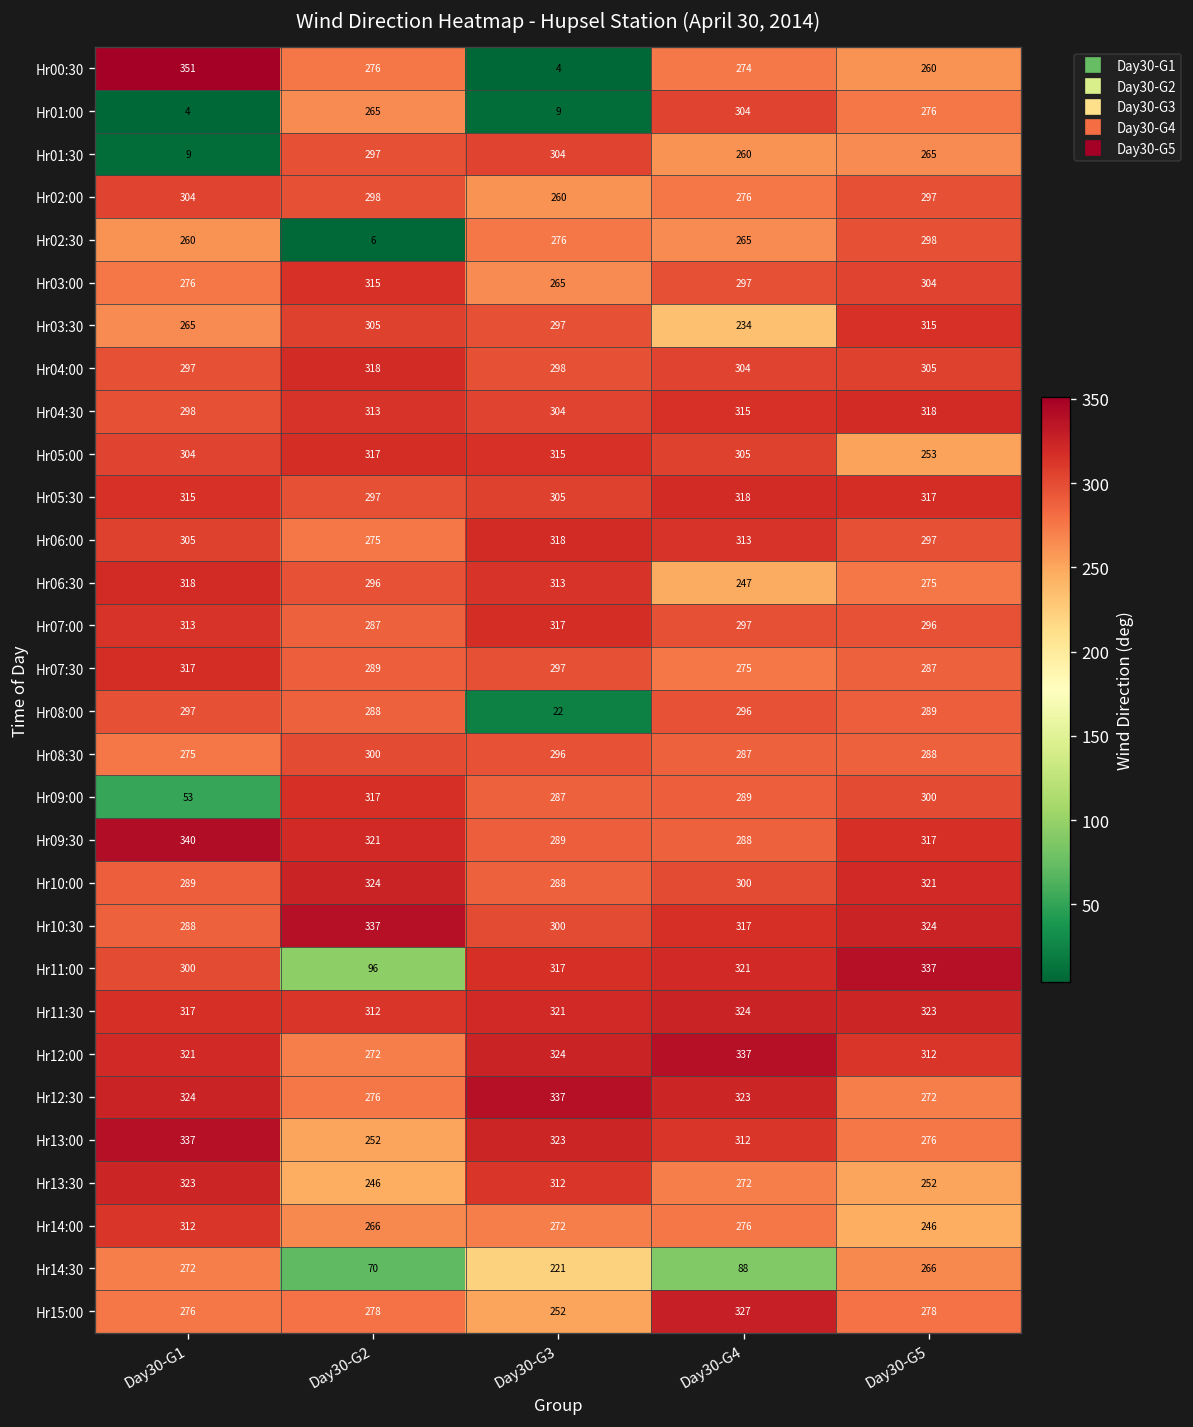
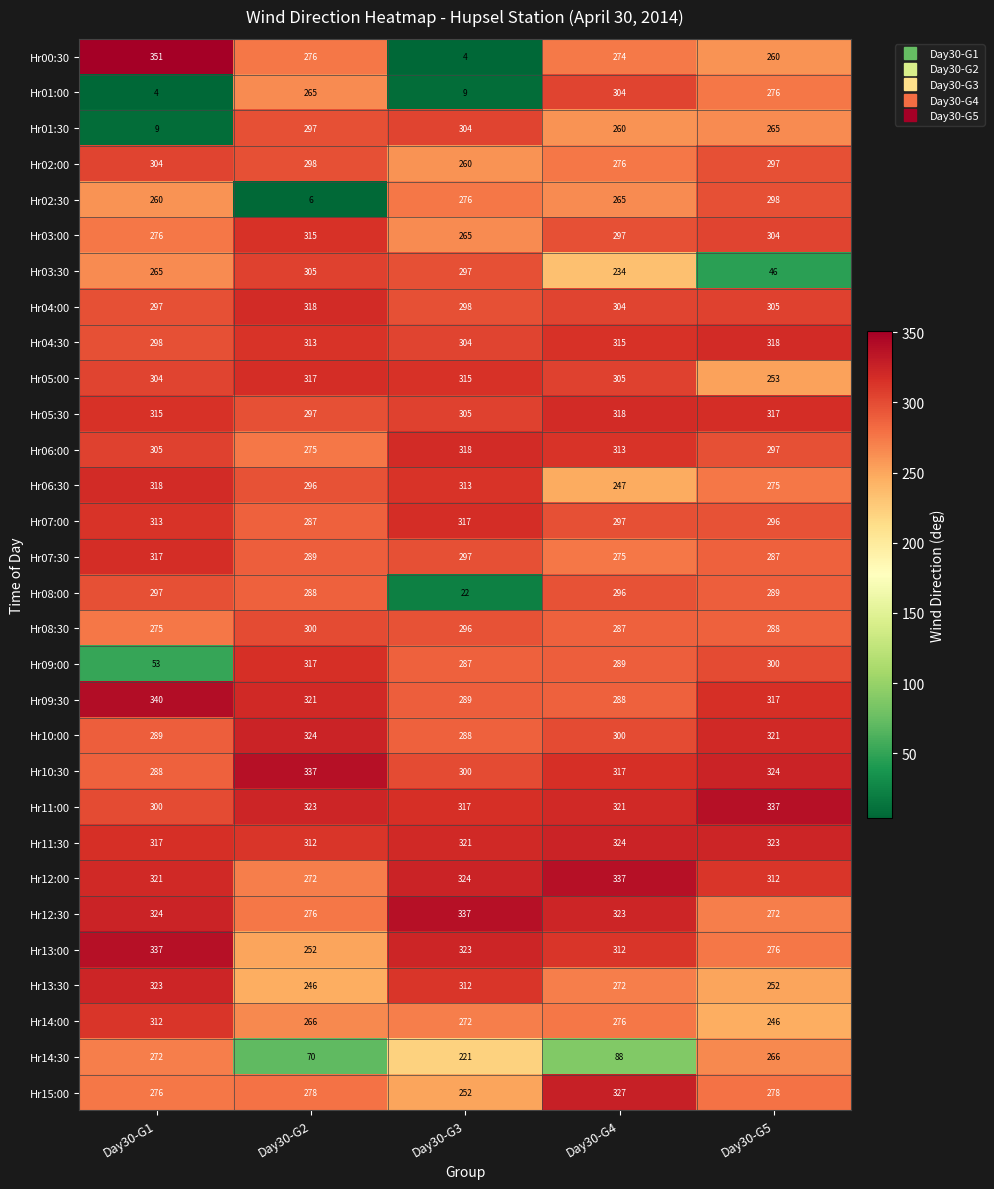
  {
    "Hr00:30": {
      "Day30-G1": 351,
      "Day30-G2": 276,
      "Day30-G3": 4,
      "Day30-G4": 274,
      "Day30-G5": 260
    },
    "Hr01:00": {
      "Day30-G1": 4,
      "Day30-G2": 265,
      "Day30-G3": 9,
      "Day30-G4": 304,
      "Day30-G5": 276
    },
    "Hr01:30": {
      "Day30-G1": 9,
      "Day30-G2": 297,
      "Day30-G3": 304,
      "Day30-G4": 260,
      "Day30-G5": 265
    },
    "Hr02:00": {
      "Day30-G1": 304,
      "Day30-G2": 298,
      "Day30-G3": 260,
      "Day30-G4": 276,
      "Day30-G5": 297
    },
    "Hr02:30": {
      "Day30-G1": 260,
      "Day30-G2": 6,
      "Day30-G3": 276,
      "Day30-G4": 265,
      "Day30-G5": 298
    },
    "Hr03:00": {
      "Day30-G1": 276,
      "Day30-G2": 315,
      "Day30-G3": 265,
      "Day30-G4": 297,
      "Day30-G5": 304
    },
    "Hr03:30": {
      "Day30-G1": 265,
      "Day30-G2": 305,
      "Day30-G3": 297,
      "Day30-G4": 234,
-     "Day30-G5": 315
+     "Day30-G5": 46
    },
    "Hr04:00": {
      "Day30-G1": 297,
      "Day30-G2": 318,
      "Day30-G3": 298,
      "Day30-G4": 304,
      "Day30-G5": 305
    },
    "Hr04:30": {
      "Day30-G1": 298,
      "Day30-G2": 313,
      "Day30-G3": 304,
      "Day30-G4": 315,
      "Day30-G5": 318
    },
    "Hr05:00": {
      "Day30-G1": 304,
      "Day30-G2": 317,
      "Day30-G3": 315,
      "Day30-G4": 305,
      "Day30-G5": 253
    },
    "Hr05:30": {
      "Day30-G1": 315,
      "Day30-G2": 297,
      "Day30-G3": 305,
      "Day30-G4": 318,
      "Day30-G5": 317
    },
    "Hr06:00": {
      "Day30-G1": 305,
      "Day30-G2": 275,
      "Day30-G3": 318,
      "Day30-G4": 313,
      "Day30-G5": 297
    },
    "Hr06:30": {
      "Day30-G1": 318,
      "Day30-G2": 296,
      "Day30-G3": 313,
      "Day30-G4": 247,
      "Day30-G5": 275
    },
    "Hr07:00": {
      "Day30-G1": 313,
      "Day30-G2": 287,
      "Day30-G3": 317,
      "Day30-G4": 297,
      "Day30-G5": 296
    },
    "Hr07:30": {
      "Day30-G1": 317,
      "Day30-G2": 289,
      "Day30-G3": 297,
      "Day30-G4": 275,
      "Day30-G5": 287
    },
    "Hr08:00": {
      "Day30-G1": 297,
      "Day30-G2": 288,
      "Day30-G3": 22,
      "Day30-G4": 296,
      "Day30-G5": 289
    },
    "Hr08:30": {
      "Day30-G1": 275,
      "Day30-G2": 300,
      "Day30-G3": 296,
      "Day30-G4": 287,
      "Day30-G5": 288
    },
    "Hr09:00": {
      "Day30-G1": 53,
      "Day30-G2": 317,
      "Day30-G3": 287,
      "Day30-G4": 289,
      "Day30-G5": 300
    },
    "Hr09:30": {
      "Day30-G1": 340,
      "Day30-G2": 321,
      "Day30-G3": 289,
      "Day30-G4": 288,
      "Day30-G5": 317
    },
    "Hr10:00": {
      "Day30-G1": 289,
      "Day30-G2": 324,
      "Day30-G3": 288,
      "Day30-G4": 300,
      "Day30-G5": 321
    },
    "Hr10:30": {
      "Day30-G1": 288,
      "Day30-G2": 337,
      "Day30-G3": 300,
      "Day30-G4": 317,
      "Day30-G5": 324
    },
    "Hr11:00": {
      "Day30-G1": 300,
-     "Day30-G2": 96,
+     "Day30-G2": 323,
      "Day30-G3": 317,
      "Day30-G4": 321,
      "Day30-G5": 337
    },
    "Hr11:30": {
      "Day30-G1": 317,
      "Day30-G2": 312,
      "Day30-G3": 321,
      "Day30-G4": 324,
      "Day30-G5": 323
    },
    "Hr12:00": {
      "Day30-G1": 321,
      "Day30-G2": 272,
      "Day30-G3": 324,
      "Day30-G4": 337,
      "Day30-G5": 312
    },
    "Hr12:30": {
      "Day30-G1": 324,
      "Day30-G2": 276,
      "Day30-G3": 337,
      "Day30-G4": 323,
      "Day30-G5": 272
    },
    "Hr13:00": {
      "Day30-G1": 337,
      "Day30-G2": 252,
      "Day30-G3": 323,
      "Day30-G4": 312,
      "Day30-G5": 276
    },
    "Hr13:30": {
      "Day30-G1": 323,
      "Day30-G2": 246,
      "Day30-G3": 312,
      "Day30-G4": 272,
      "Day30-G5": 252
    },
    "Hr14:00": {
      "Day30-G1": 312,
      "Day30-G2": 266,
      "Day30-G3": 272,
      "Day30-G4": 276,
      "Day30-G5": 246
    },
    "Hr14:30": {
      "Day30-G1": 272,
      "Day30-G2": 70,
      "Day30-G3": 221,
      "Day30-G4": 88,
      "Day30-G5": 266
    },
    "Hr15:00": {
      "Day30-G1": 276,
      "Day30-G2": 278,
      "Day30-G3": 252,
      "Day30-G4": 327,
      "Day30-G5": 278
    }
  }
